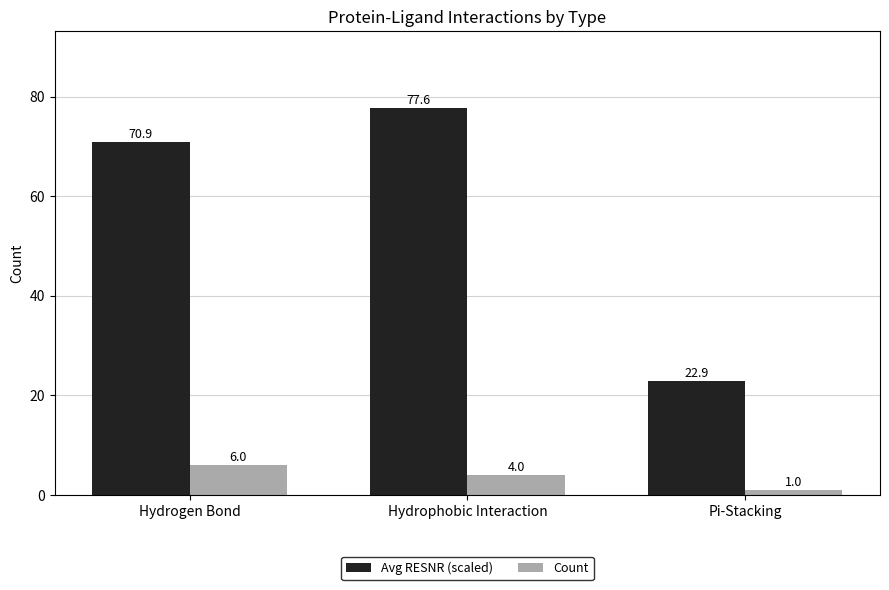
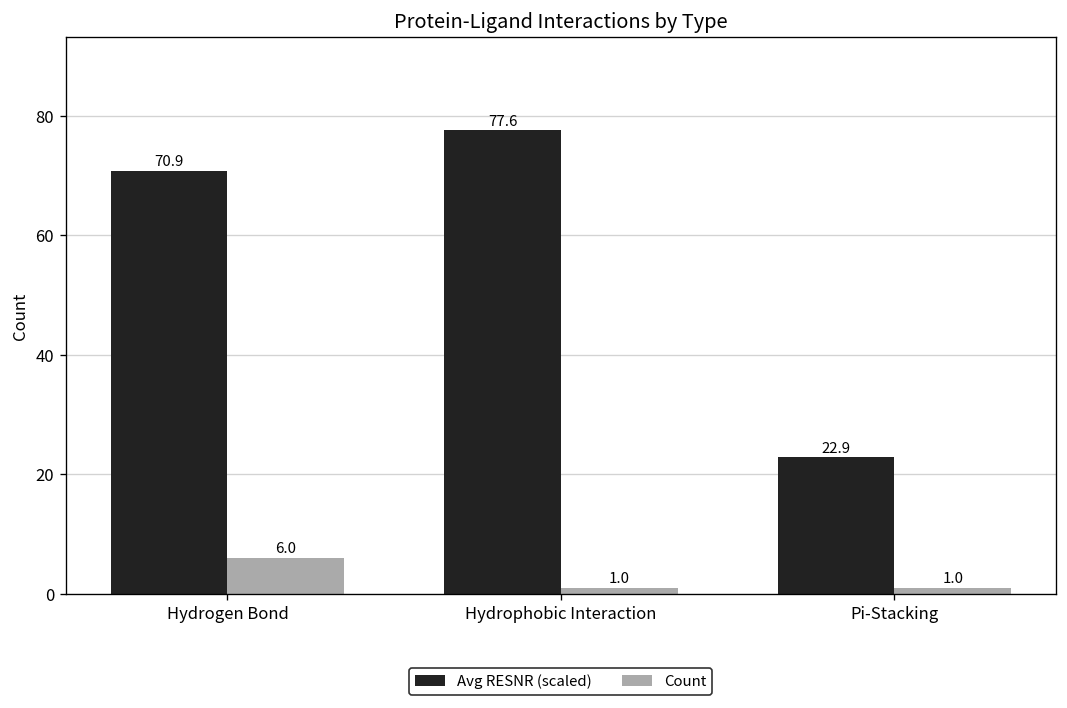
  {
    "Avg RESNR (scaled)": {
      "Hydrogen Bond": 70.9,
      "Hydrophobic Interaction": 77.6,
      "Pi-Stacking": 22.9
    },
    "Count": {
      "Hydrogen Bond": 6.0,
-     "Hydrophobic Interaction": 4.0,
+     "Hydrophobic Interaction": 1.0,
      "Pi-Stacking": 1.0
    }
  }
